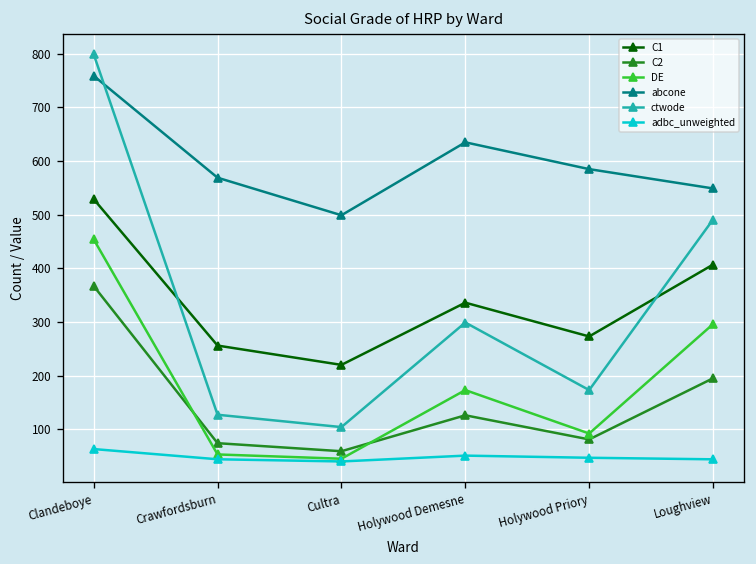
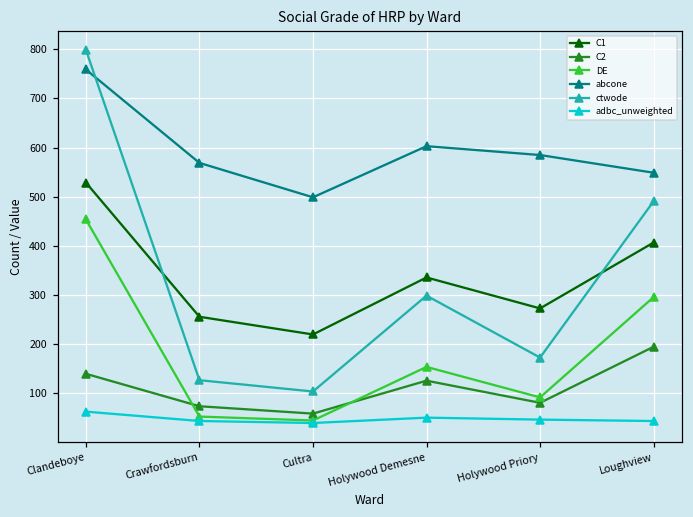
  {
    "C1": {
      "Clandeboye": 530,
      "Crawfordsburn": 260,
      "Cultra": 220,
      "Holywood Demesne": 340,
      "Holywood Priory": 270,
      "Loughview": 410
    },
    "C2": {
-     "Clandeboye": 370,
+     "Clandeboye": 140,
      "Crawfordsburn": 70,
      "Cultra": 60,
      "Holywood Demesne": 130,
      "Holywood Priory": 80,
      "Loughview": 200
    },
    "DE": {
      "Clandeboye": 450,
      "Crawfordsburn": 50,
-     "Holywood Demesne": 170,
+     "Holywood Demesne": 150,
      "Holywood Priory": 90,
      "Loughview": 300
    },
    "abcone": {
      "Clandeboye": 760,
      "Crawfordsburn": 570,
      "Cultra": 500,
-     "Holywood Demesne": 640,
+     "Holywood Demesne": 600,
      "Holywood Priory": 590,
      "Loughview": 550
    }
  }
